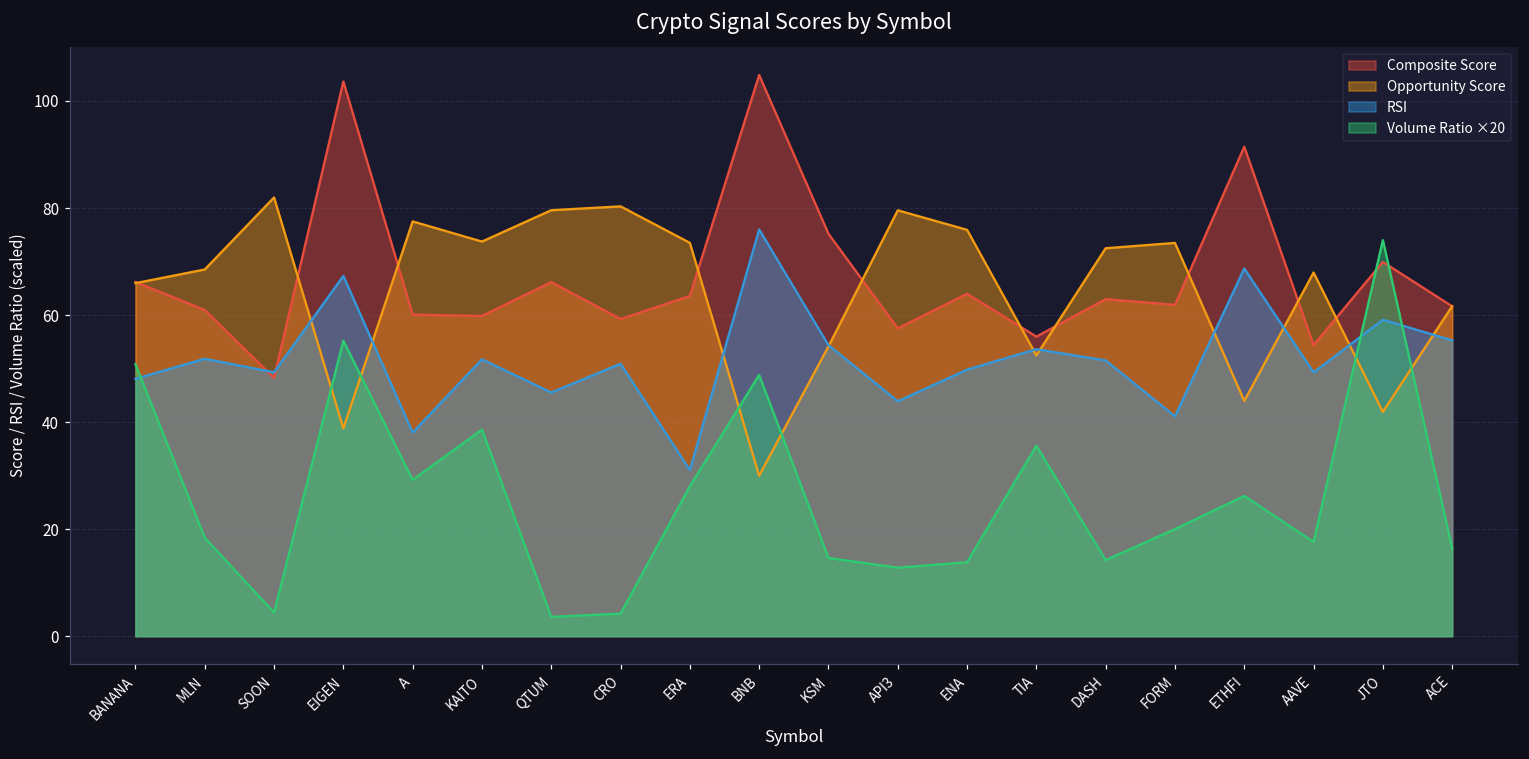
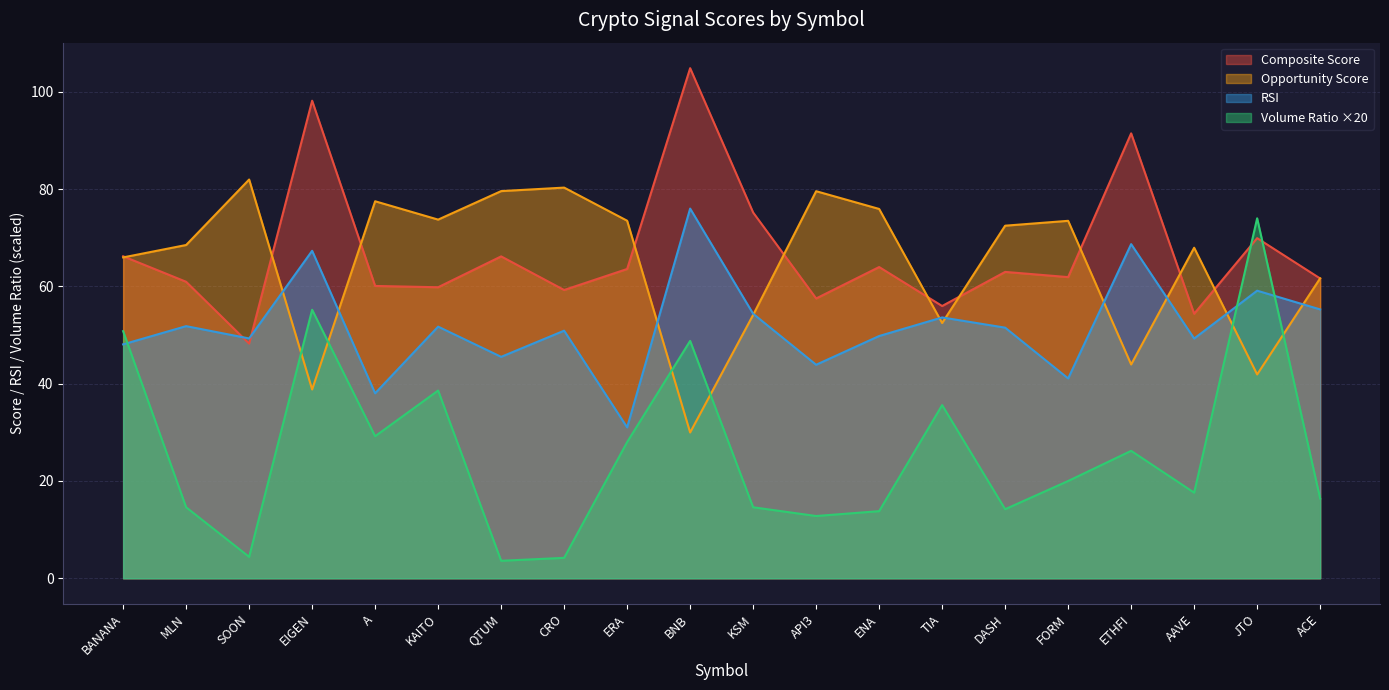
  {
    "Composite Score": {
      "MLN": 61,
      "SOON": 48,
-     "EIGEN": 104,
+     "EIGEN": 98,
      "A": 60,
      "KAITO": 60,
      "QTUM": 66,
      "CRO": 59,
      "ERA": 64,
      "BNB": 105,
      "KSM": 75,
      "API3": 58,
      "ENA": 64,
      "TIA": 56,
      "DASH": 63,
      "FORM": 62,
      "ETHFI": 91,
      "AAVE": 54,
      "JTO": 70
    },
    "Opportunity Score": {
      "MLN": 69,
      "SOON": 82,
      "EIGEN": 39,
      "A": 78,
      "KAITO": 74,
      "QTUM": 80,
      "CRO": 80,
      "ERA": 74,
      "BNB": 30,
      "API3": 80,
      "ENA": 76,
      "TIA": 52,
      "DASH": 72,
      "FORM": 73,
      "ETHFI": 44,
      "AAVE": 68,
      "JTO": 42
    },
    "RSI": {
      "BANANA": 48,
      "MLN": 52,
      "SOON": 49,
      "EIGEN": 67,
      "A": 38,
      "KAITO": 52,
      "QTUM": 46,
      "CRO": 51,
      "ERA": 31,
      "BNB": 76,
      "API3": 44,
      "ENA": 50,
      "TIA": 54,
      "DASH": 52,
      "FORM": 41,
      "ETHFI": 69,
      "AAVE": 49,
      "JTO": 59,
      "ACE": 55
    },
    "Volume Ratio ×20": {
      "BANANA": 51,
-     "MLN": 18,
+     "MLN": 15,
      "SOON": 4,
      "EIGEN": 55,
      "A": 29,
      "KAITO": 39,
      "QTUM": 4,
      "CRO": 4,
      "ERA": 28,
      "BNB": 49,
      "KSM": 15,
      "API3": 13,
      "ENA": 14,
      "TIA": 36,
      "DASH": 14,
      "FORM": 20,
      "ETHFI": 26,
      "AAVE": 18,
      "JTO": 74,
      "ACE": 16
    }
  }
